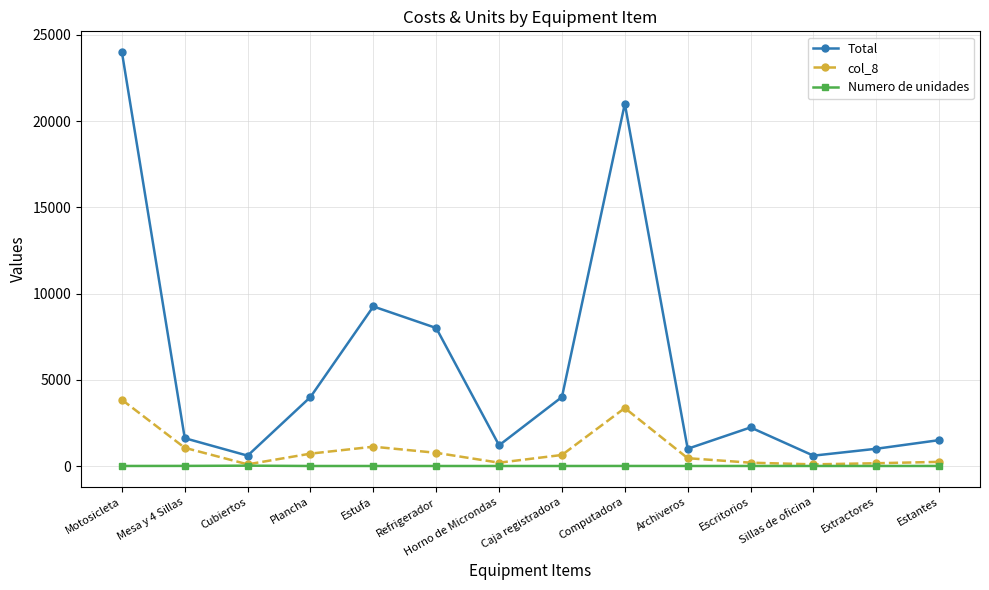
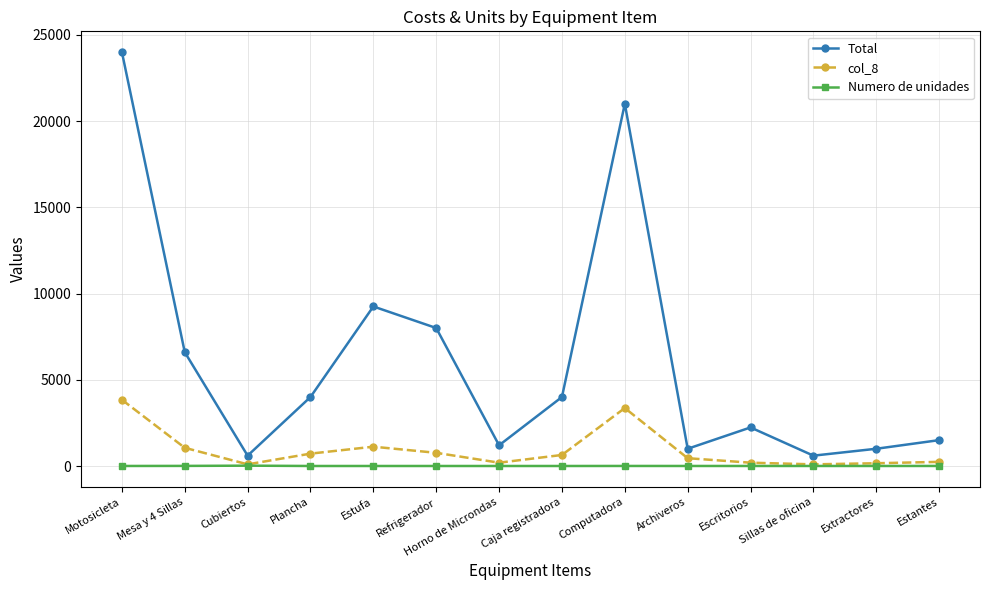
  {
    "Total": {
      "Motosicleta": 24000,
-     "Mesa y 4 Sillas": 1600,
+     "Mesa y 4 Sillas": 6600,
      "Cubiertos": 600,
      "Plancha": 4000,
      "Estufa": 9200,
      "Refrigerador": 8000,
      "Horno de Microndas": 1200,
      "Caja registradora": 4000,
      "Computadora": 21000,
      "Archiveros": 1000,
      "Escritorios": 2200,
      "Sillas de oficina": 600,
      "Extractores": 1000,
      "Estantes": 1500
    },
    "col_8": {
      "Motosicleta": 3800,
      "Mesa y 4 Sillas": 1100,
      "Plancha": 700,
      "Estufa": 1100,
      "Refrigerador": 800,
      "Horno de Microndas": 200,
      "Caja registradora": 600,
      "Computadora": 3400,
      "Archiveros": 500,
      "Escritorios": 200,
      "Extractores": 200,
      "Estantes": 200
    },
    "Numero de unidades": {
      "Motosicleta": 0,
      "Mesa y 4 Sillas": 0,
      "Plancha": 0,
      "Estufa": 0,
      "Refrigerador": 0,
      "Horno de Microndas": 0,
      "Caja registradora": 0,
      "Computadora": 0,
      "Archiveros": 0,
      "Escritorios": 0,
      "Extractores": 0,
      "Estantes": 0
    }
  }
